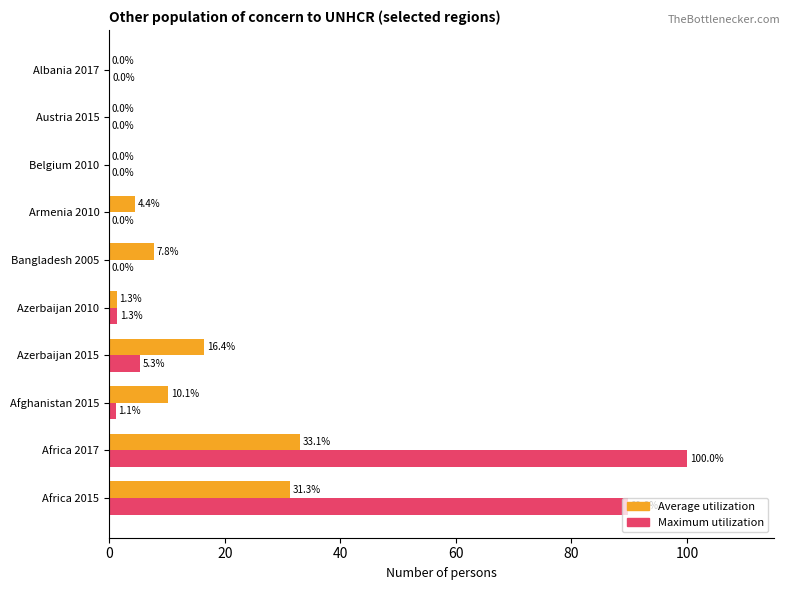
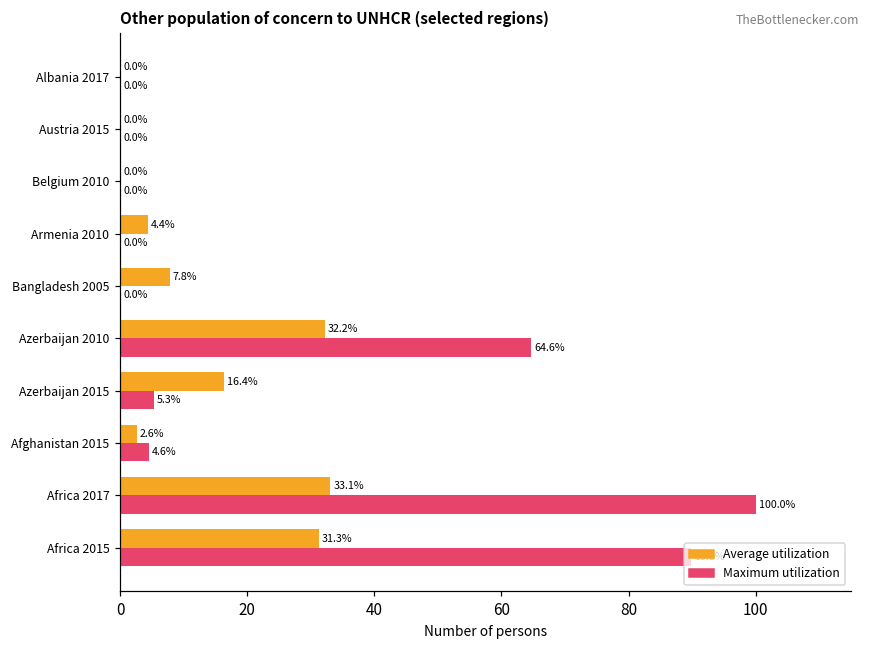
  {
    "Average utilization": {
      "Albania 2017": "0.0%",
      "Austria 2015": "0.0%",
      "Belgium 2010": "0.0%",
      "Armenia 2010": "4.4%",
      "Bangladesh 2005": "7.8%",
-     "Azerbaijan 2010": "1.3%",
+     "Azerbaijan 2010": "32.2%",
      "Azerbaijan 2015": "16.4%",
-     "Afghanistan 2015": "10.1%",
+     "Afghanistan 2015": "2.6%",
      "Africa 2017": "33.1%",
      "Africa 2015": "31.3%"
    },
    "Maximum utilization": {
      "Albania 2017": "0.0%",
      "Austria 2015": "0.0%",
      "Belgium 2010": "0.0%",
      "Armenia 2010": "0.0%",
      "Bangladesh 2005": "0.0%",
-     "Azerbaijan 2010": "1.3%",
+     "Azerbaijan 2010": "64.6%",
      "Azerbaijan 2015": "5.3%",
-     "Afghanistan 2015": "1.1%",
+     "Afghanistan 2015": "4.6%",
      "Africa 2017": "100.0%"
    }
  }
